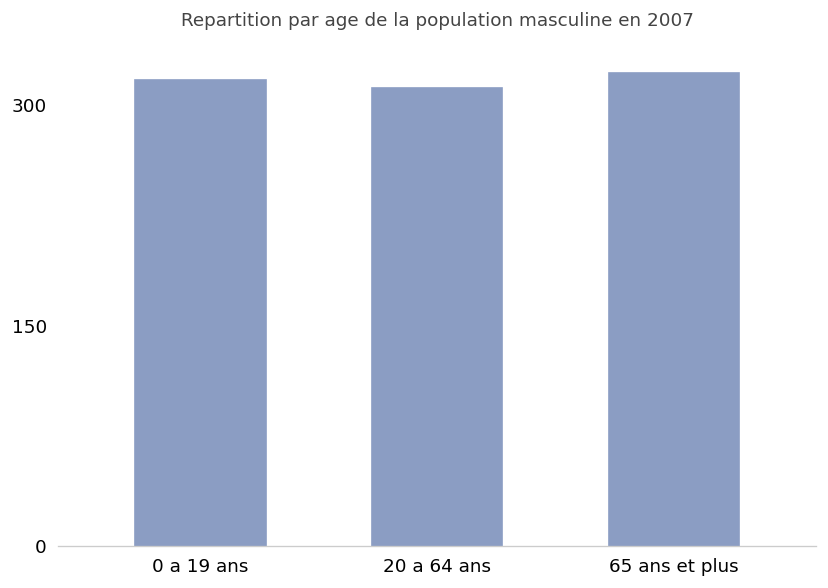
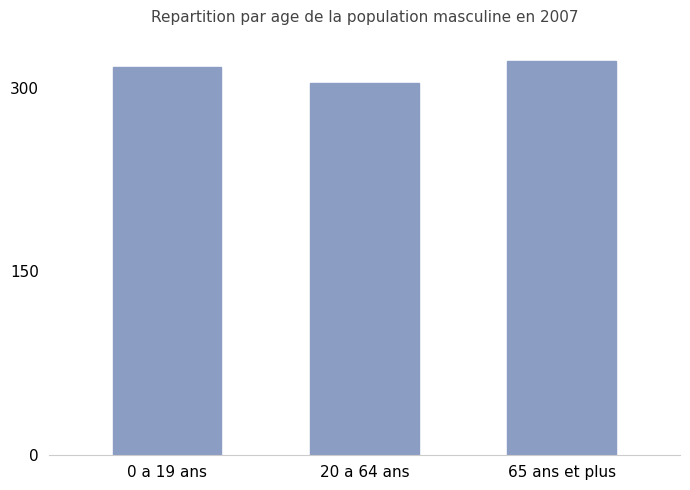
  {
    "0 a 19 ans": 317,
-   "20 a 64 ans": 312,
+   "20 a 64 ans": 304,
    "65 ans et plus": 322
  }
